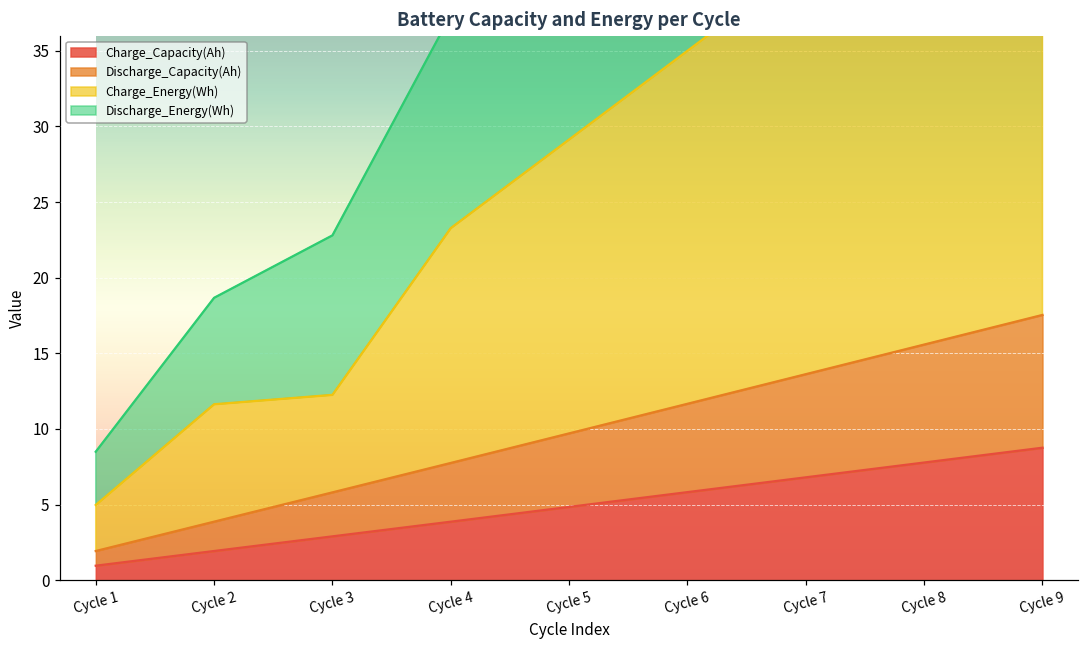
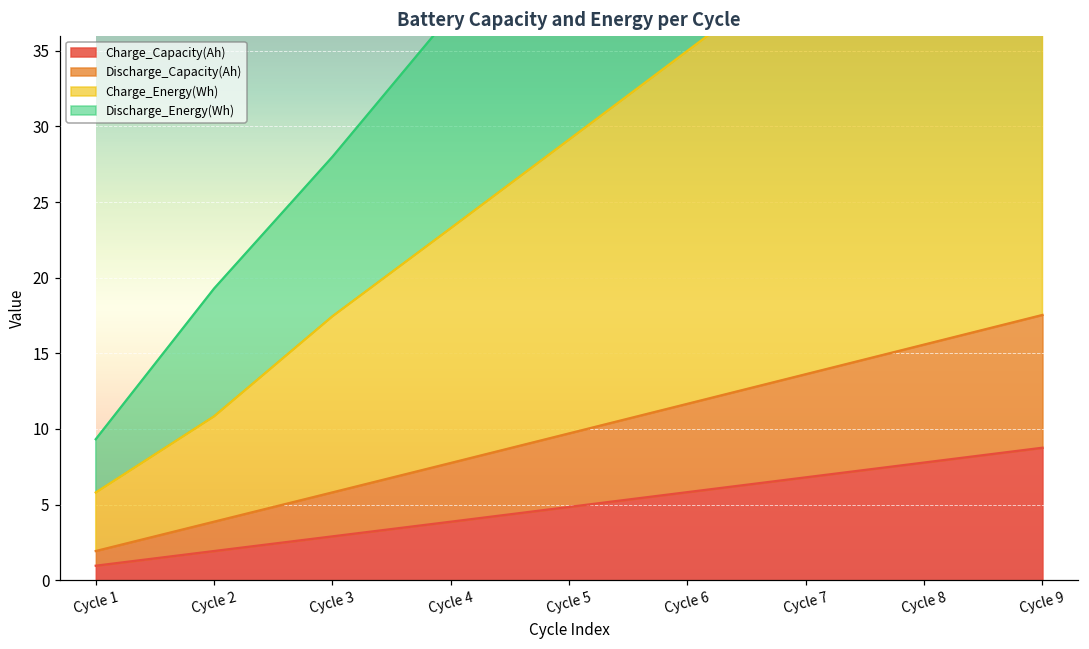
  {
    "Charge_Energy(Wh)": {
-     "Cycle 1": 3.0,
-     "Cycle 2": 7.8,
-     "Cycle 3": 6.4,
+     "Cycle 1": 3.9,
+     "Cycle 2": 7.0,
+     "Cycle 3": 11.6,
      "Cycle 4": 15.5,
      "Cycle 5": 19.4,
      "Cycle 6": 23.3
    },
    "Discharge_Energy(Wh)": {
      "Cycle 1": 3.5,
-     "Cycle 2": 7.0,
+     "Cycle 2": 8.4,
      "Cycle 3": 10.5
    }
  }
